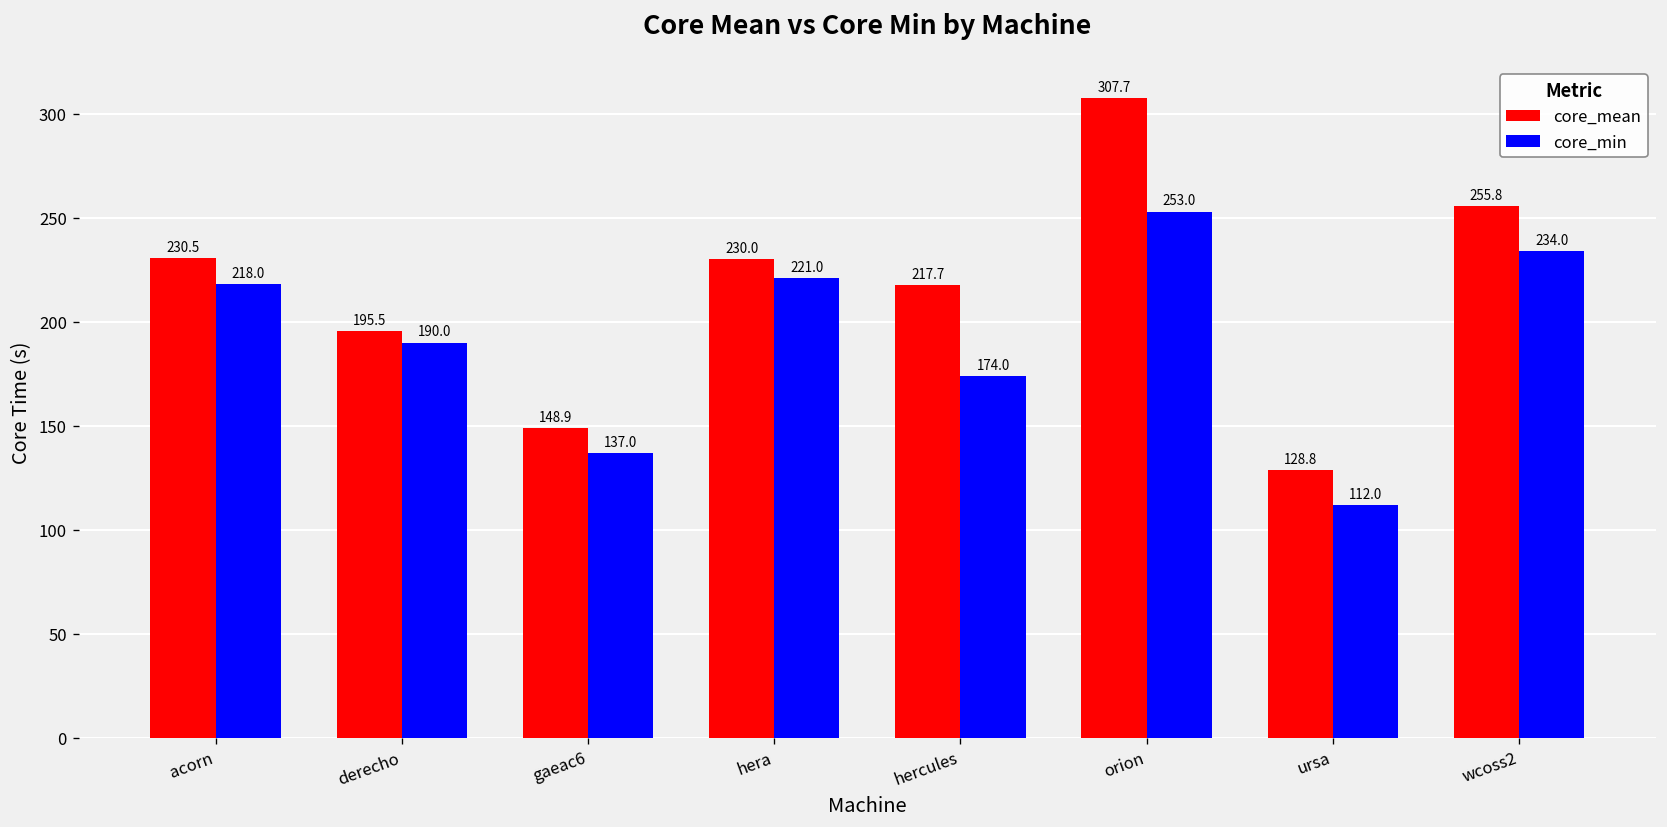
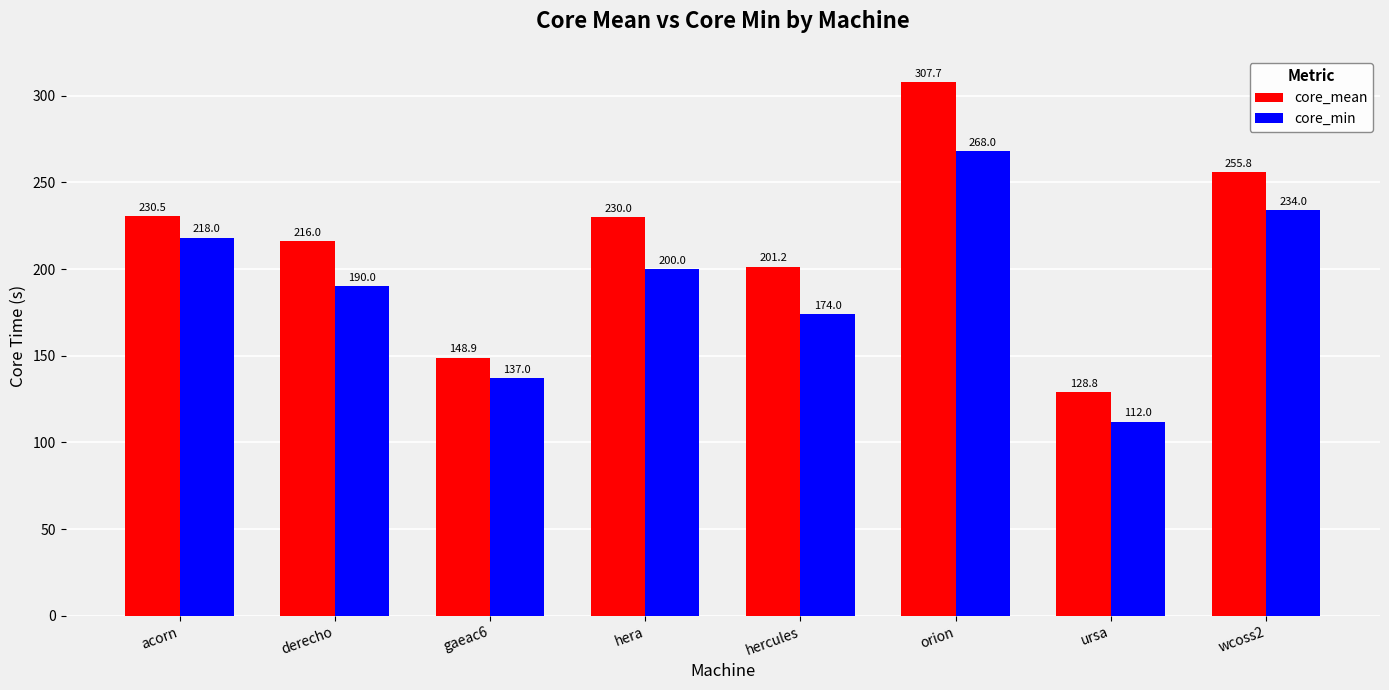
  {
    "core_mean": {
      "acorn": 230.5,
-     "derecho": 195.5,
+     "derecho": 216.0,
      "gaeac6": 148.9,
      "hera": 230.0,
-     "hercules": 217.7,
+     "hercules": 201.2,
      "orion": 307.7,
      "ursa": 128.8,
      "wcoss2": 255.8
    },
    "core_min": {
      "acorn": 218.0,
      "derecho": 190.0,
      "gaeac6": 137.0,
-     "hera": 221.0,
+     "hera": 200.0,
      "hercules": 174.0,
-     "orion": 253.0,
+     "orion": 268.0,
      "ursa": 112.0,
      "wcoss2": 234.0
    }
  }
